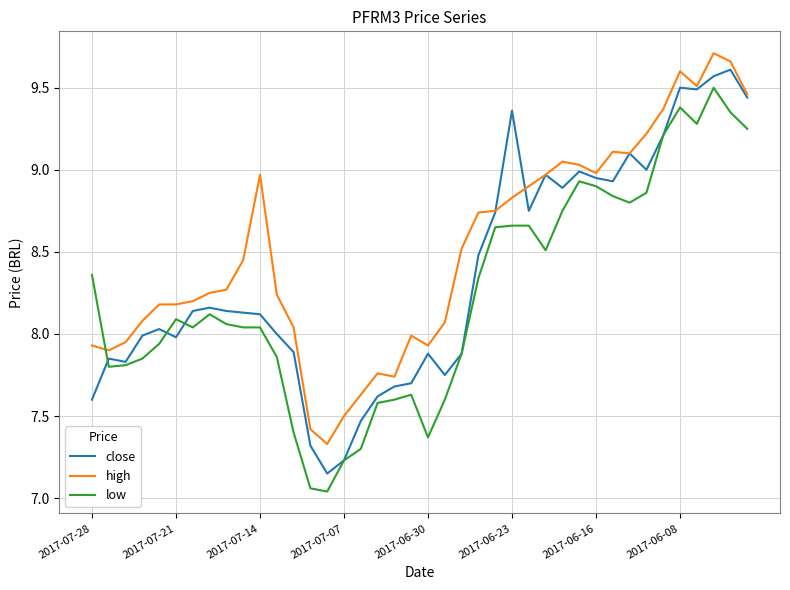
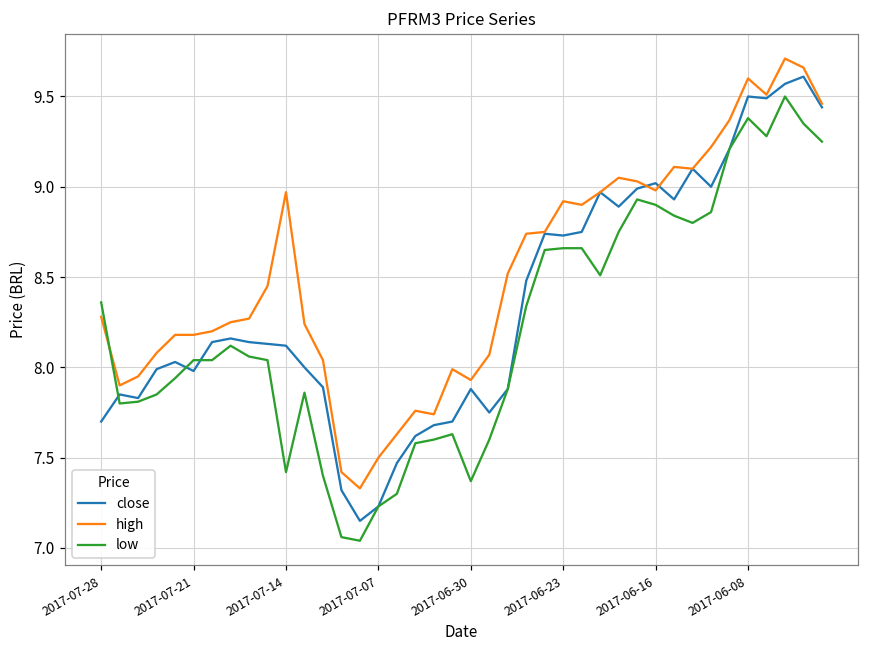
  {
    "close": {
-     "2017-07-28": 7.6,
+     "2017-07-28": 7.7,
      "2017-07-21": 7.98,
      "2017-07-14": 8.12,
      "2017-06-30": 7.88,
-     "2017-06-23": 9.36,
-     "2017-06-16": 8.95,
+     "2017-06-23": 8.73,
+     "2017-06-16": 9.02,
      "2017-06-08": 9.50
    },
    "high": {
-     "2017-07-28": 7.93,
+     "2017-07-28": 8.28,
      "2017-07-21": 8.18,
      "2017-07-14": 8.97,
      "2017-07-07": 7.50,
      "2017-06-30": 7.93,
-     "2017-06-23": 8.83,
+     "2017-06-23": 8.92,
      "2017-06-16": 8.98,
      "2017-06-08": 9.60
    },
    "low": {
      "2017-07-28": 8.36,
-     "2017-07-21": 8.09,
-     "2017-07-14": 8.04,
+     "2017-07-21": 8.04,
+     "2017-07-14": 7.42,
      "2017-06-30": 7.37,
      "2017-06-23": 8.66,
      "2017-06-16": 8.90,
      "2017-06-08": 9.38
    }
  }
